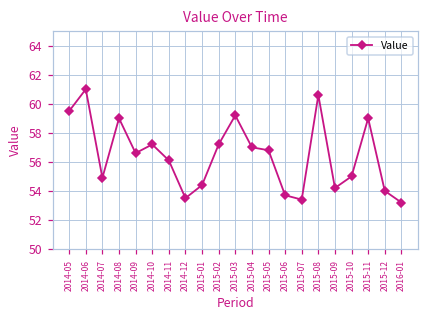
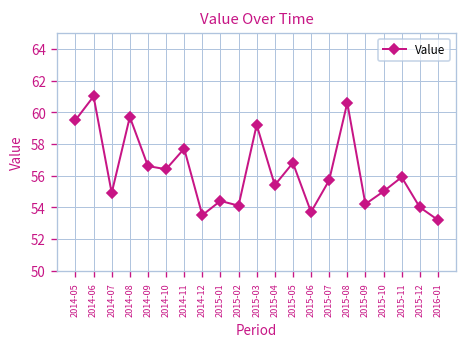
  {
    "2014-05": 59.5,
    "2014-06": 61.0,
    "2014-07": 54.9,
-   "2014-08": 59.0,
+   "2014-08": 59.7,
    "2014-09": 56.6,
-   "2014-10": 57.2,
-   "2014-11": 56.1,
+   "2014-10": 56.4,
+   "2014-11": 57.7,
    "2014-12": 53.5,
    "2015-01": 54.4,
-   "2015-02": 57.2,
+   "2015-02": 54.1,
    "2015-03": 59.2,
-   "2015-04": 57.0,
+   "2015-04": 55.4,
    "2015-05": 56.8,
    "2015-06": 53.7,
-   "2015-07": 53.4,
+   "2015-07": 55.7,
    "2015-08": 60.6,
    "2015-09": 54.2,
    "2015-10": 55.0,
-   "2015-11": 59.0,
+   "2015-11": 55.9,
    "2015-12": 54.0,
    "2016-01": 53.2
  }
